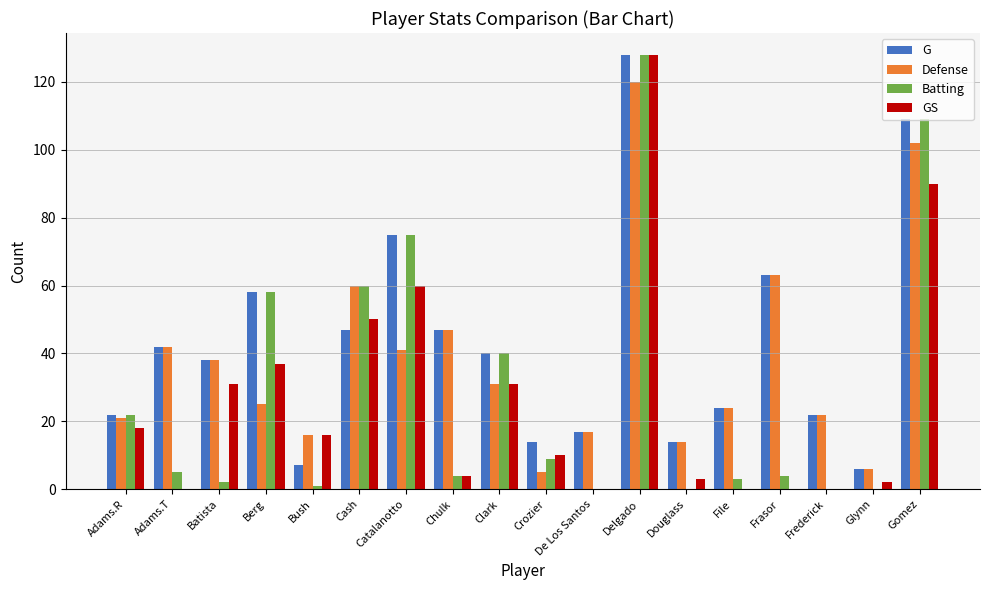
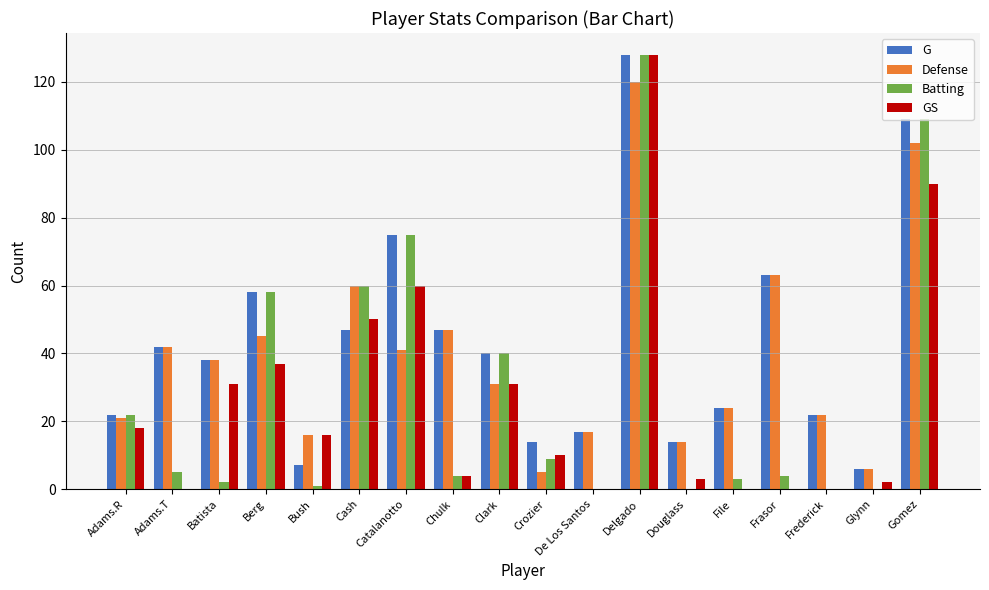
  {
    "G": {
      "Adams.R": 22,
      "Adams.T": 42,
      "Batista": 38,
      "Berg": 58,
      "Bush": 7,
      "Cash": 47,
      "Catalanotto": 75,
      "Chulk": 47,
      "Clark": 40,
      "Crozier": 14,
      "De Los Santos": 17,
      "Delgado": 128,
      "Douglass": 14,
      "File": 24,
      "Frasor": 63,
      "Frederick": 22,
      "Glynn": 6
    },
    "Defense": {
      "Adams.R": 21,
      "Adams.T": 42,
      "Batista": 38,
-     "Berg": 25,
+     "Berg": 45,
      "Bush": 16,
      "Cash": 60,
      "Catalanotto": 41,
      "Chulk": 47,
      "Clark": 31,
      "Crozier": 5,
      "De Los Santos": 17,
      "Delgado": 120,
      "Douglass": 14,
      "File": 24,
      "Frasor": 63,
      "Frederick": 22,
      "Glynn": 6,
      "Gomez": 102
    },
    "Batting": {
      "Adams.R": 22,
      "Adams.T": 5,
      "Batista": 2,
      "Berg": 58,
      "Bush": 1,
      "Cash": 60,
      "Catalanotto": 75,
      "Chulk": 4,
      "Clark": 40,
      "Crozier": 9,
      "De Los Santos": 0,
      "Delgado": 128,
      "Douglass": 0,
      "File": 3,
      "Frasor": 4,
      "Frederick": 0,
      "Glynn": 0
    },
    "GS": {
      "Adams.R": 18,
      "Adams.T": 0,
      "Batista": 31,
      "Berg": 37,
      "Bush": 16,
      "Cash": 50,
      "Catalanotto": 60,
      "Chulk": 4,
      "Clark": 31,
      "Crozier": 10,
      "De Los Santos": 0,
      "Delgado": 128,
      "Douglass": 3,
      "File": 0,
      "Frasor": 0,
      "Frederick": 0,
      "Glynn": 2,
      "Gomez": 90
    }
  }
